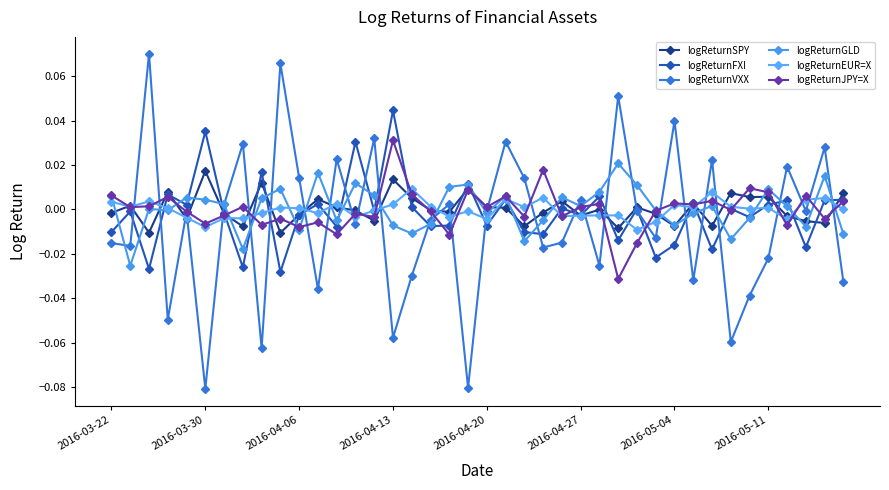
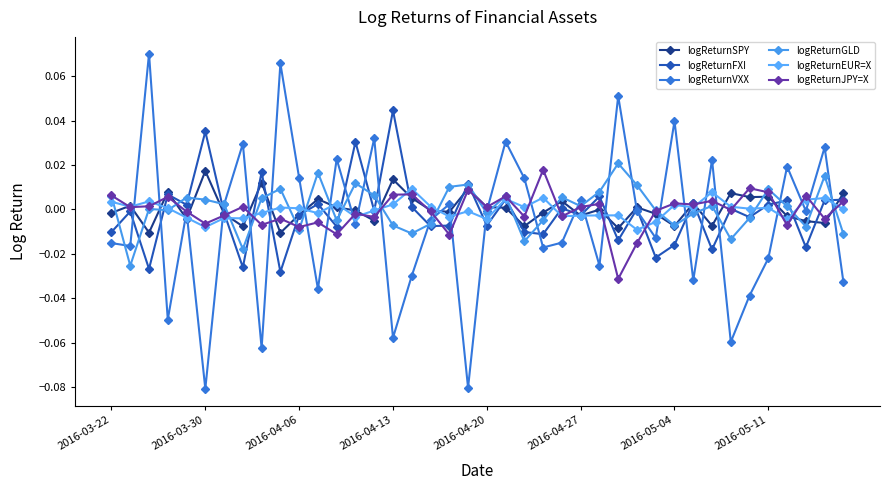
  {
    "logReturnJPY=X": {
      "2016-03-30": -0.006,
-     "2016-04-13": 0.031,
+     "2016-04-13": 0.007,
      "2016-05-11": 0.008
    }
  }
